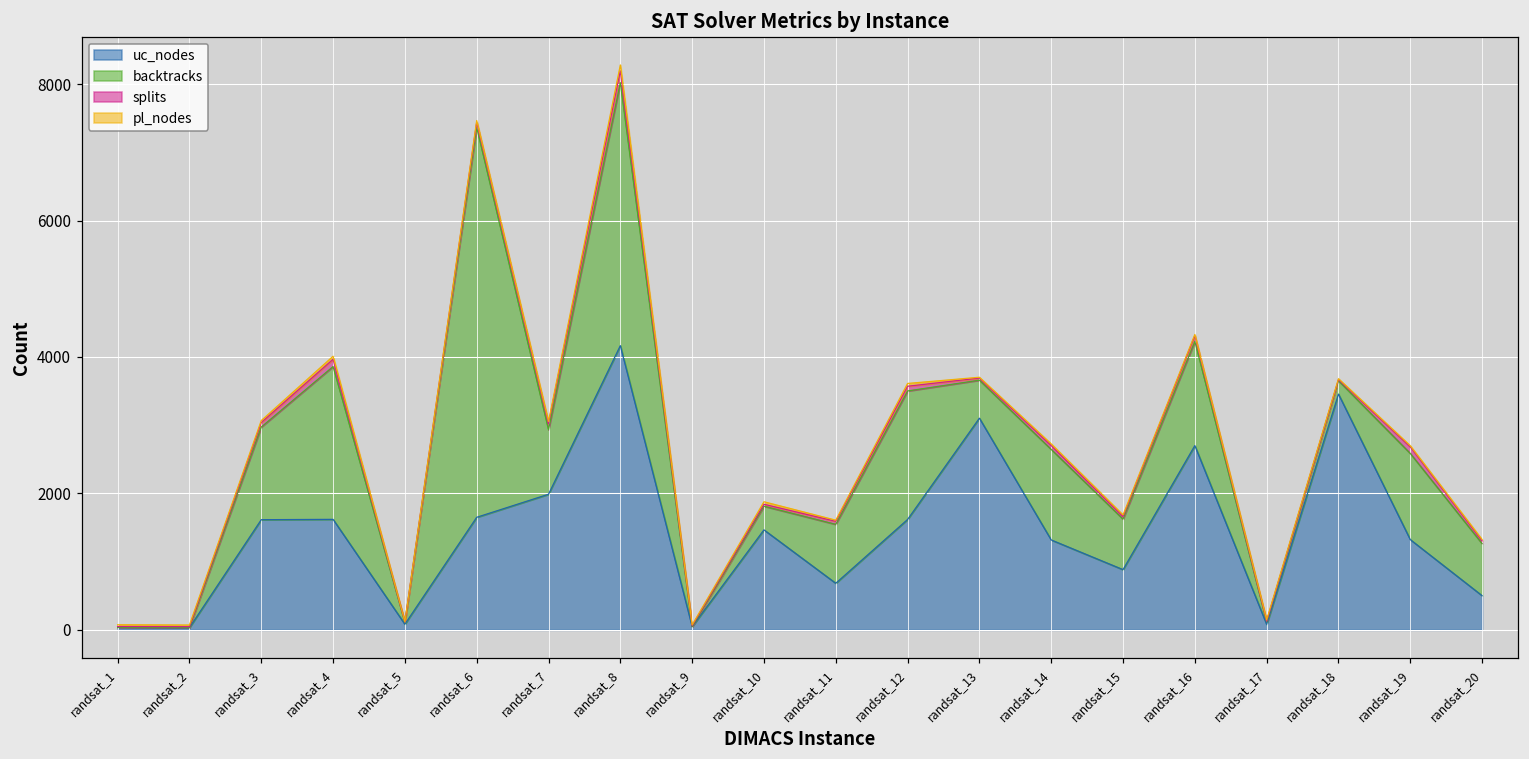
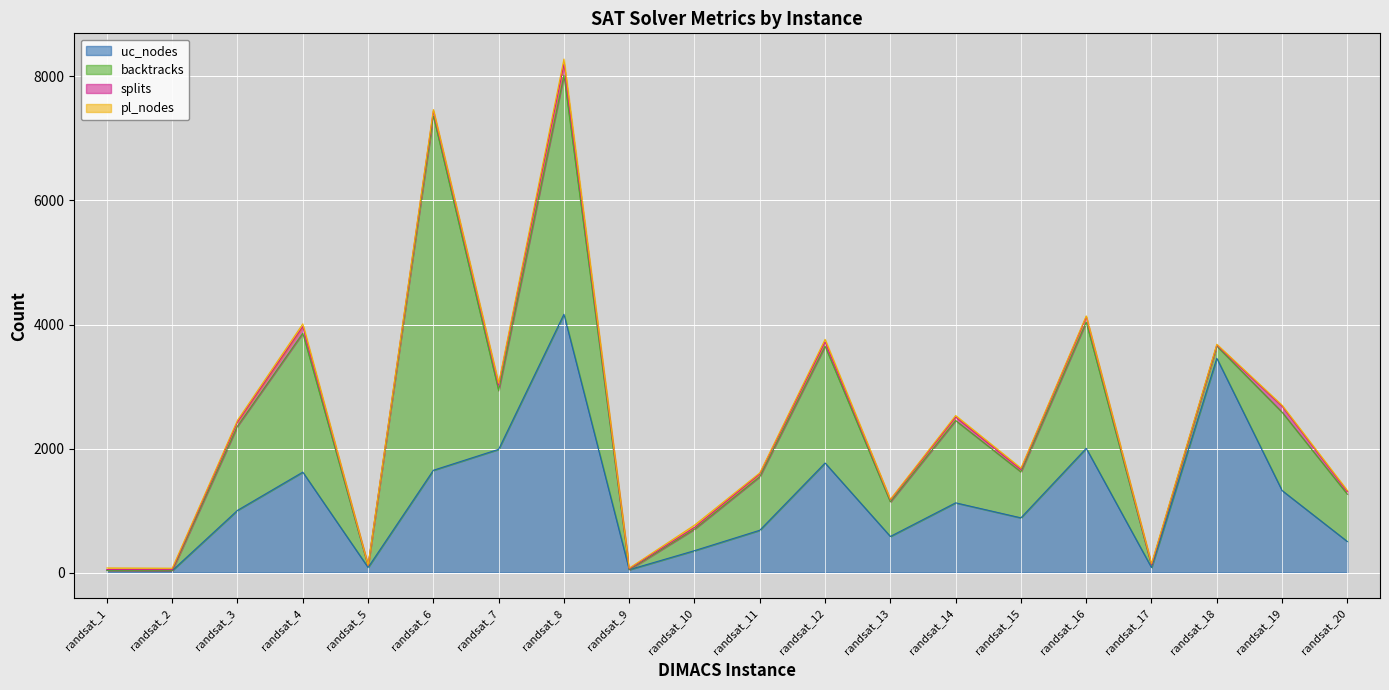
  {
    "uc_nodes": {
-     "randsat_3": 1600,
+     "randsat_3": 1000,
      "randsat_4": 1600,
      "randsat_6": 1700,
      "randsat_7": 2000,
      "randsat_8": 4200,
-     "randsat_10": 1500,
+     "randsat_10": 400,
      "randsat_11": 700,
-     "randsat_12": 1600,
-     "randsat_13": 3100,
-     "randsat_14": 1300,
+     "randsat_12": 1800,
+     "randsat_13": 600,
+     "randsat_14": 1100,
      "randsat_15": 900,
-     "randsat_16": 2700,
+     "randsat_16": 2000,
      "randsat_18": 3500,
      "randsat_19": 1300,
      "randsat_20": 500
    },
    "backtracks": {
      "randsat_3": 1400,
      "randsat_4": 2200,
      "randsat_6": 5700,
      "randsat_7": 900,
      "randsat_8": 3900,
      "randsat_11": 900,
      "randsat_12": 1900,
      "randsat_14": 1300,
-     "randsat_16": 1500,
+     "randsat_16": 2000,
      "randsat_19": 1300
    },
    "splits": {
      "randsat_4": 100,
      "randsat_8": 200
    },
    "pl_nodes": {
      "randsat_4": 0,
      "randsat_8": 100
    }
  }
